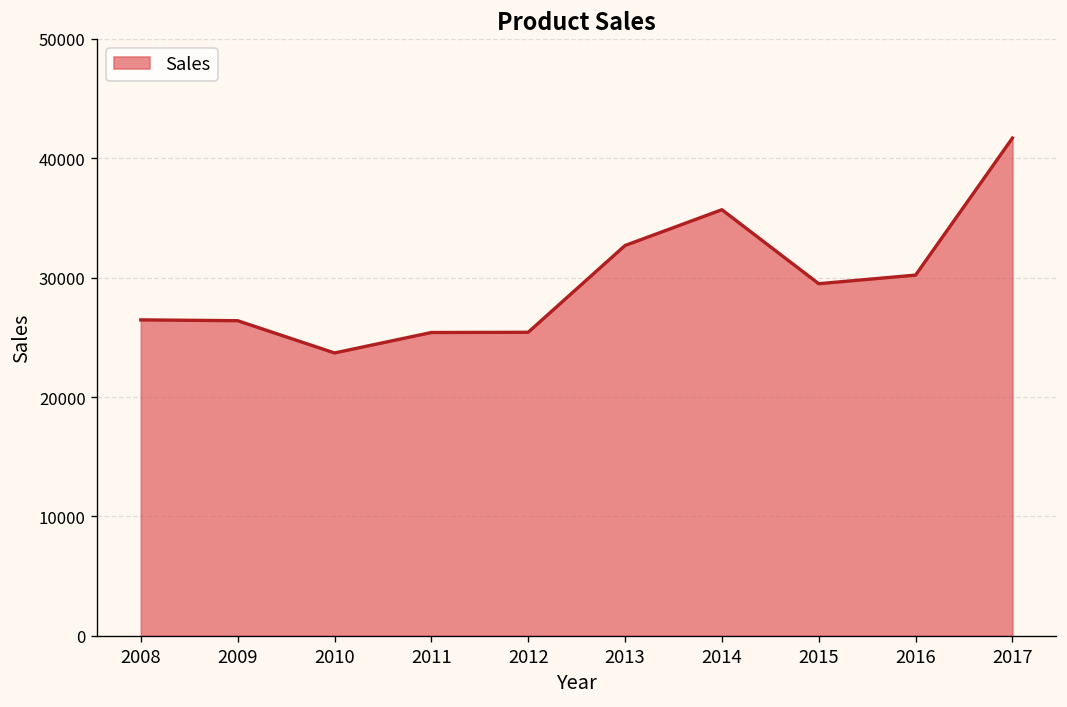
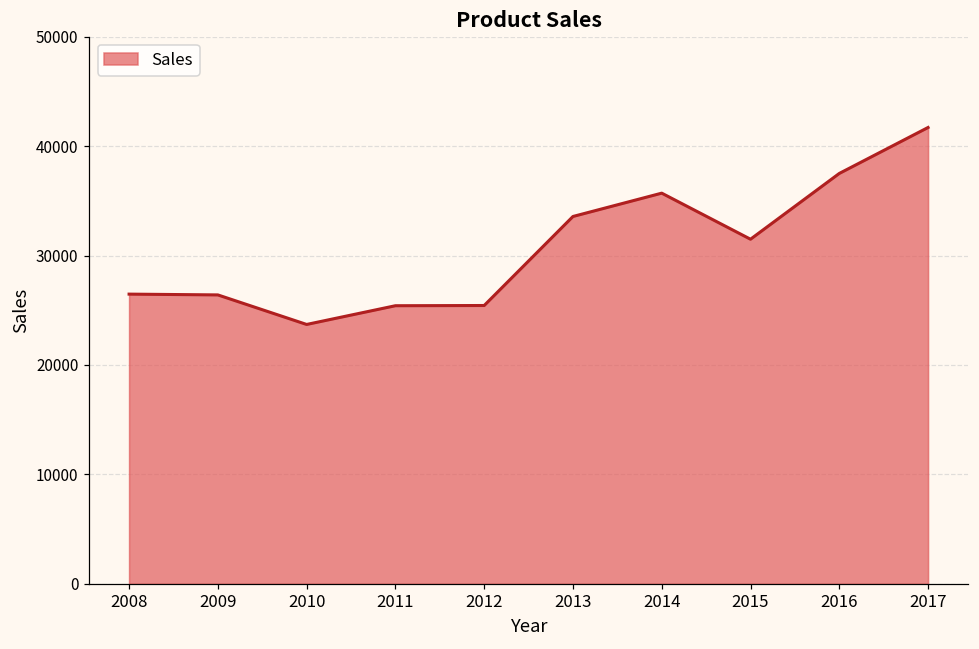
  {
    "2008": 26000,
    "2009": 26000,
    "2010": 24000,
    "2011": 25000,
    "2012": 25000,
-   "2013": 33000,
+   "2013": 34000,
    "2014": 36000,
-   "2015": 30000,
-   "2016": 30000,
+   "2015": 31000,
+   "2016": 38000,
    "2017": 42000
  }
